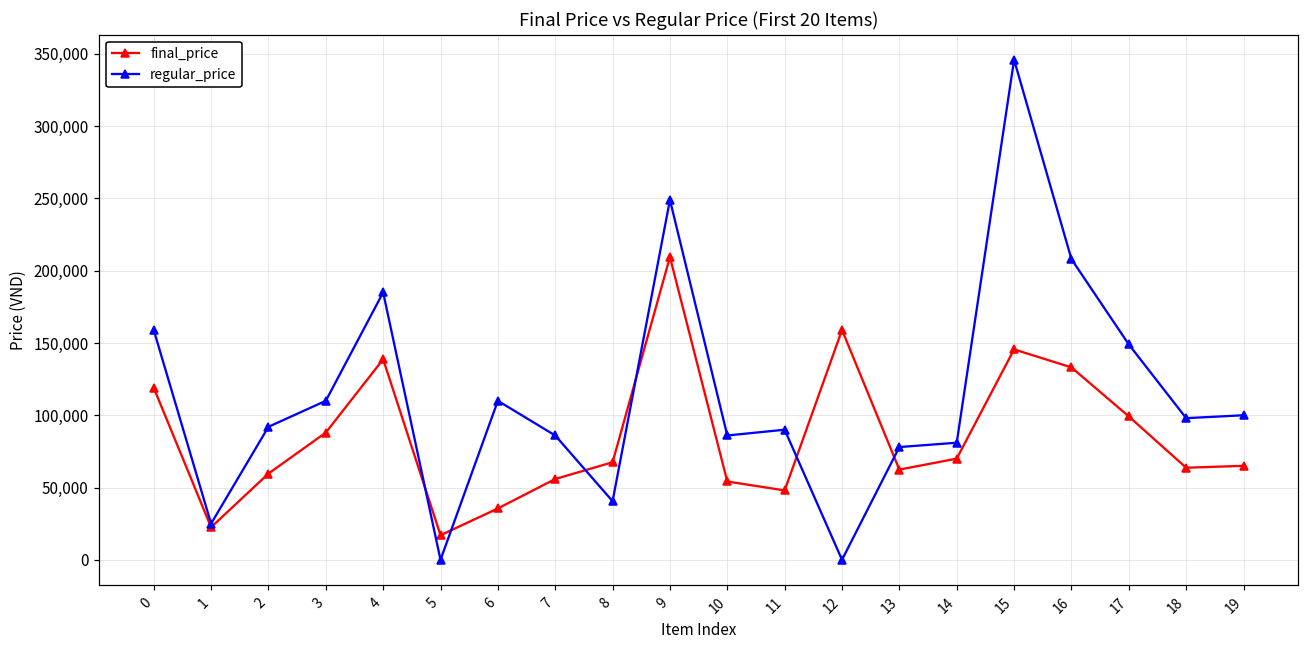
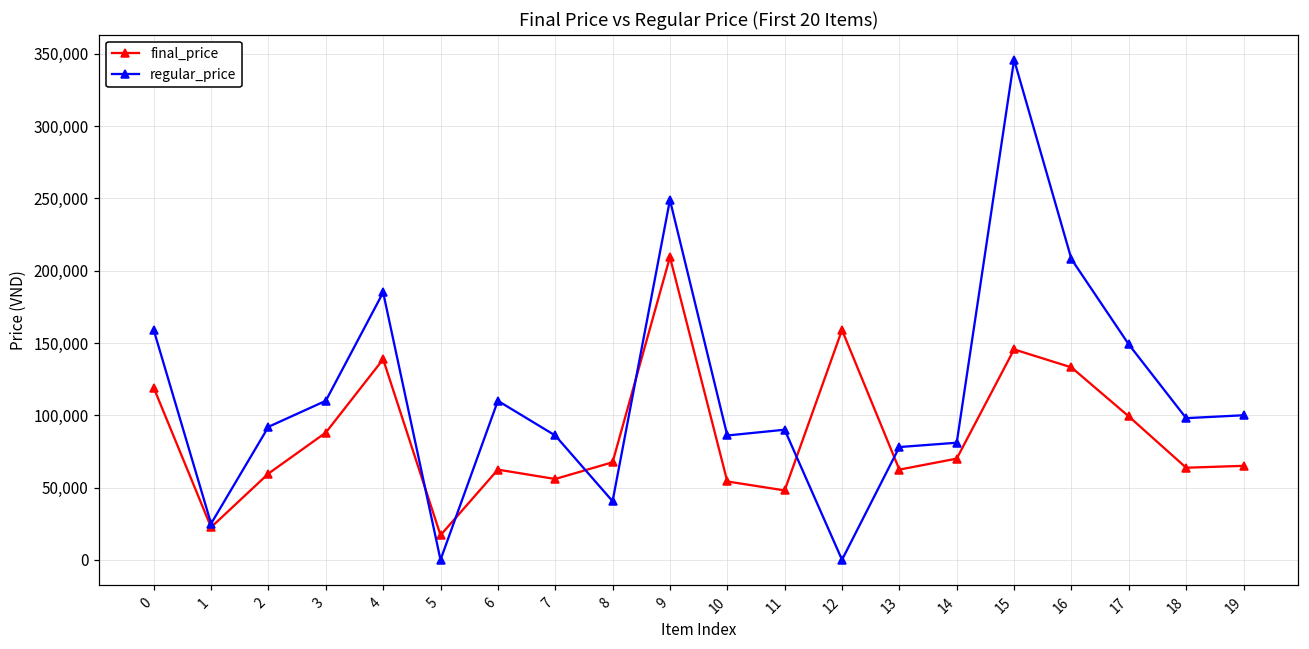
  {
    "final_price": {
      "0": "119,000",
      "1": "23,000",
      "2": "60,000",
      "3": "88,000",
      "4": "139,000",
      "5": "17,000",
-     "6": "36,000",
+     "6": "62,000",
      "7": "56,000",
      "8": "67,000",
      "9": "210,000",
      "10": "54,000",
      "11": "48,000",
      "12": "159,000",
      "13": "62,000",
      "14": "70,000",
      "15": "146,000",
      "16": "133,000",
      "17": "99,000",
      "18": "64,000",
      "19": "65,000"
    },
    "regular_price": {
      "0": "159,000",
      "1": "25,000",
      "2": "92,000",
      "3": "110,000",
      "4": "185,000",
      "5": "0",
      "6": "110,000",
      "7": "86,000",
      "8": "41,000",
      "9": "249,000",
      "10": "86,000",
      "11": "90,000",
      "12": "0",
      "13": "78,000",
      "14": "81,000",
      "15": "346,000",
      "16": "208,000",
      "17": "149,000",
      "18": "98,000",
      "19": "100,000"
    }
  }
